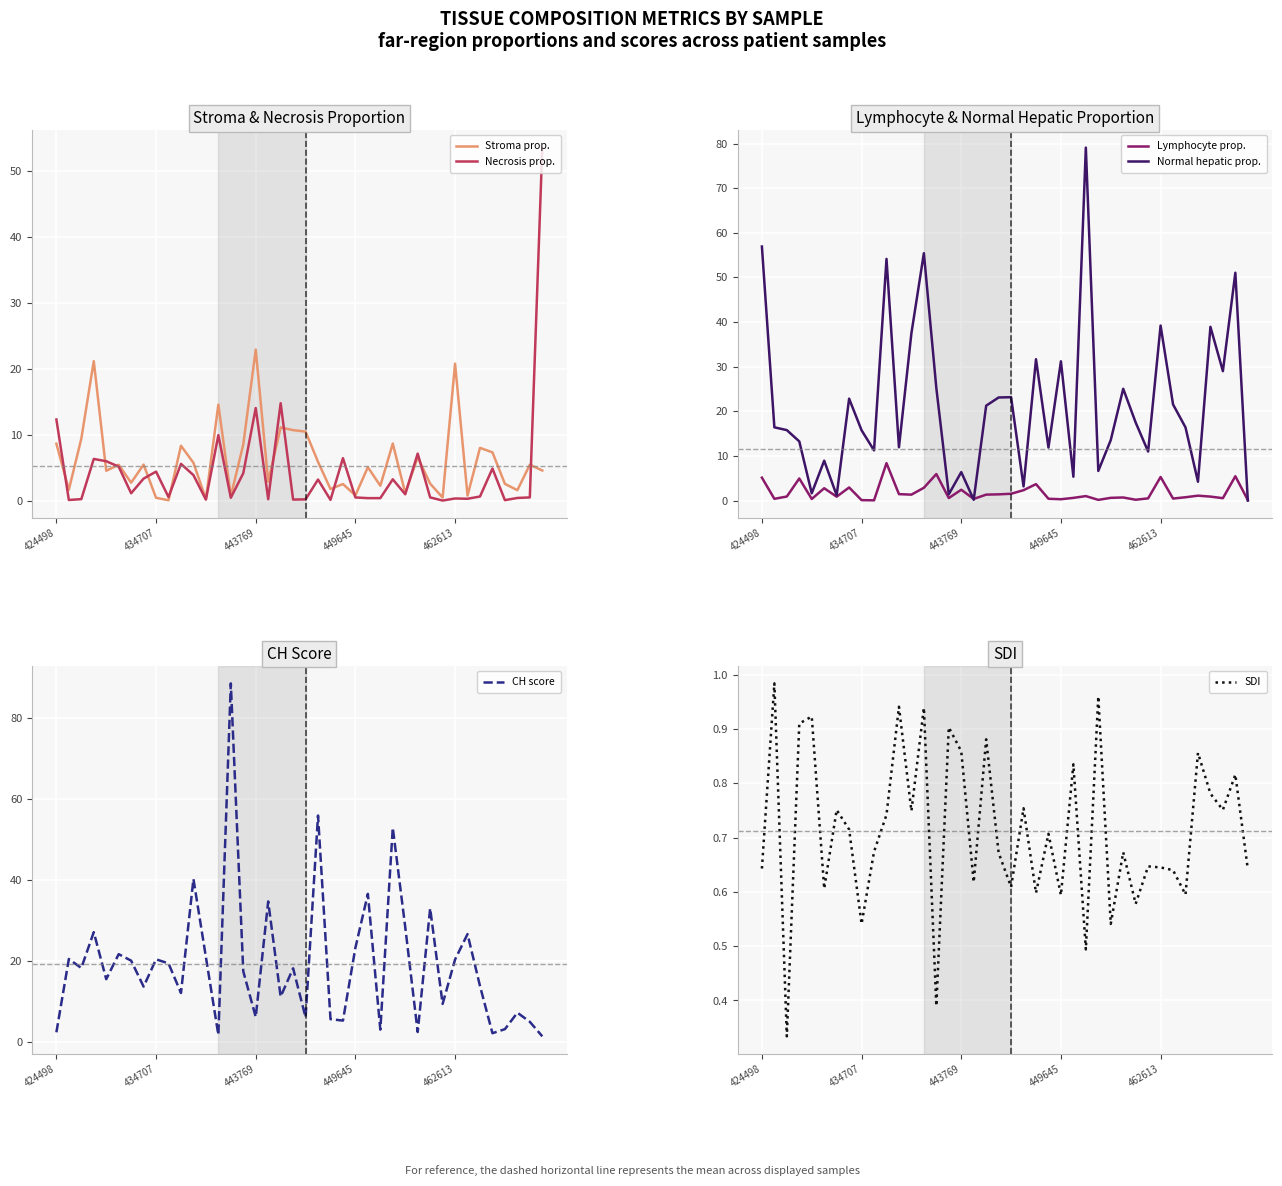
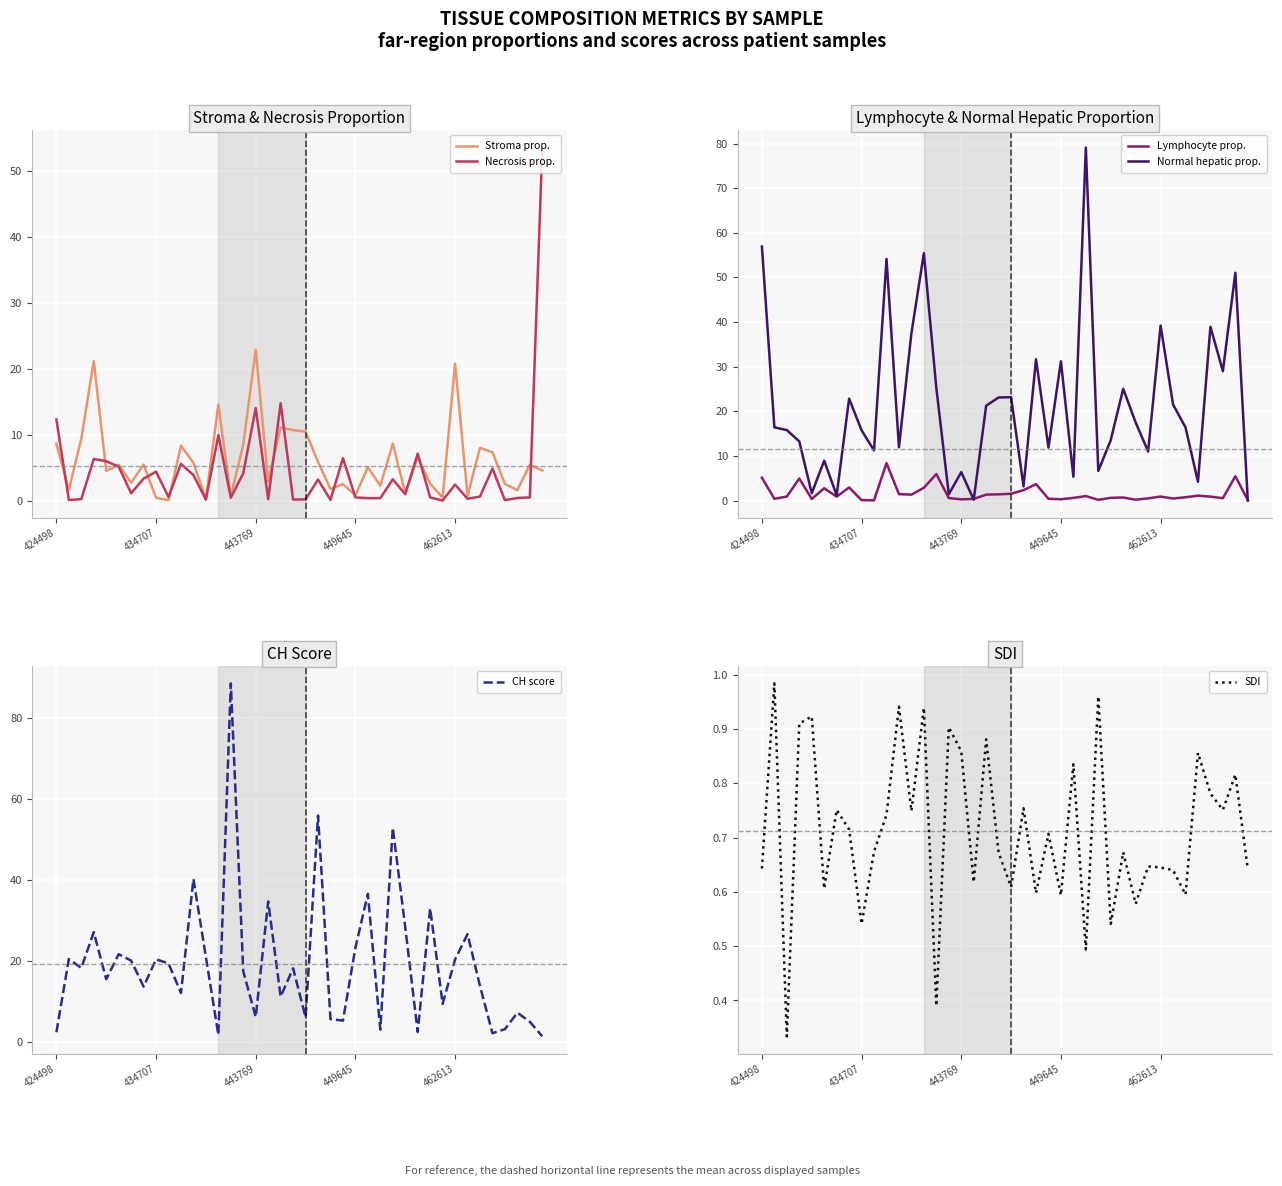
  {
    "Stroma & Necrosis Proportion": {
      "Stroma prop.": {
        "424498": 9,
        "434707": 0,
        "443769": 23,
        "462613": 21
      },
      "Necrosis prop.": {
        "424498": 12,
        "434707": 4,
        "443769": 14,
-       "462613": 0
+       "462613": 2
      }
    },
    "Lymphocyte & Normal Hepatic Proportion": {
      "Lymphocyte prop.": {
        "424498": 5,
        "434707": 0,
-       "443769": 2,
+       "443769": 0,
        "449645": 0,
-       "462613": 5
+       "462613": 1
      },
      "Normal hepatic prop.": {
        "424498": 57,
        "434707": 16,
        "443769": 6,
        "449645": 31,
        "462613": 39
      }
    },
    "CH Score": {
      "424498": 2,
      "434707": 21,
      "443769": 6,
      "449645": 23,
      "462613": 20
    },
    "SDI": {
      "424498": 0.64,
      "434707": 0.54,
      "443769": 0.86,
      "449645": 0.59,
      "462613": 0.65
    }
  }
